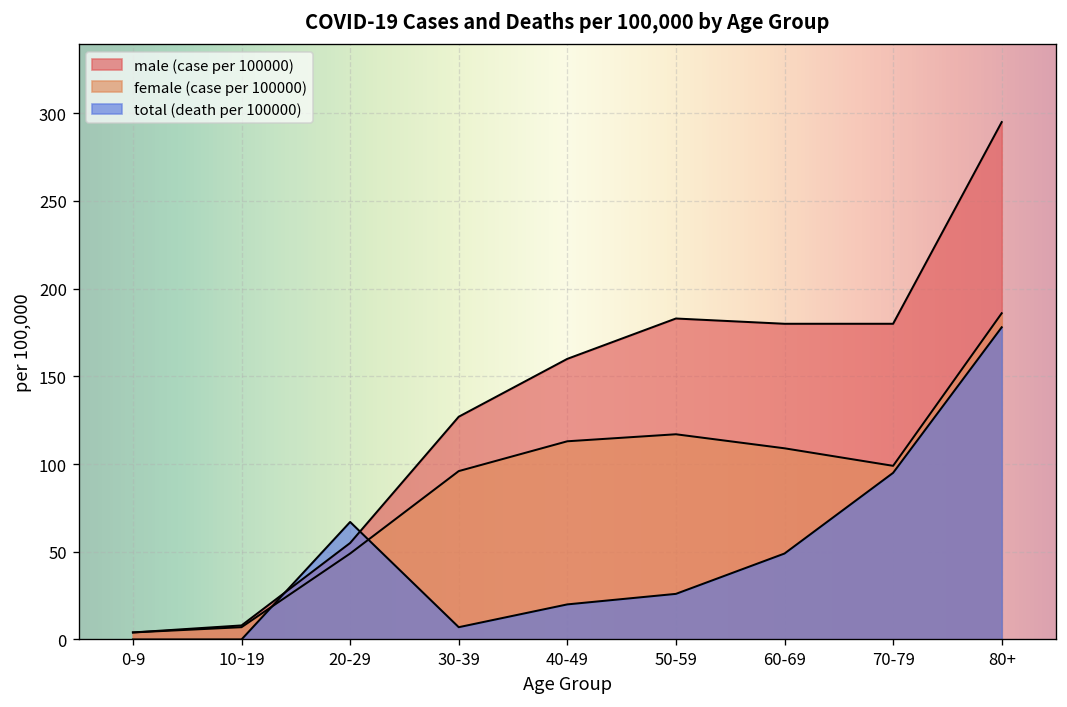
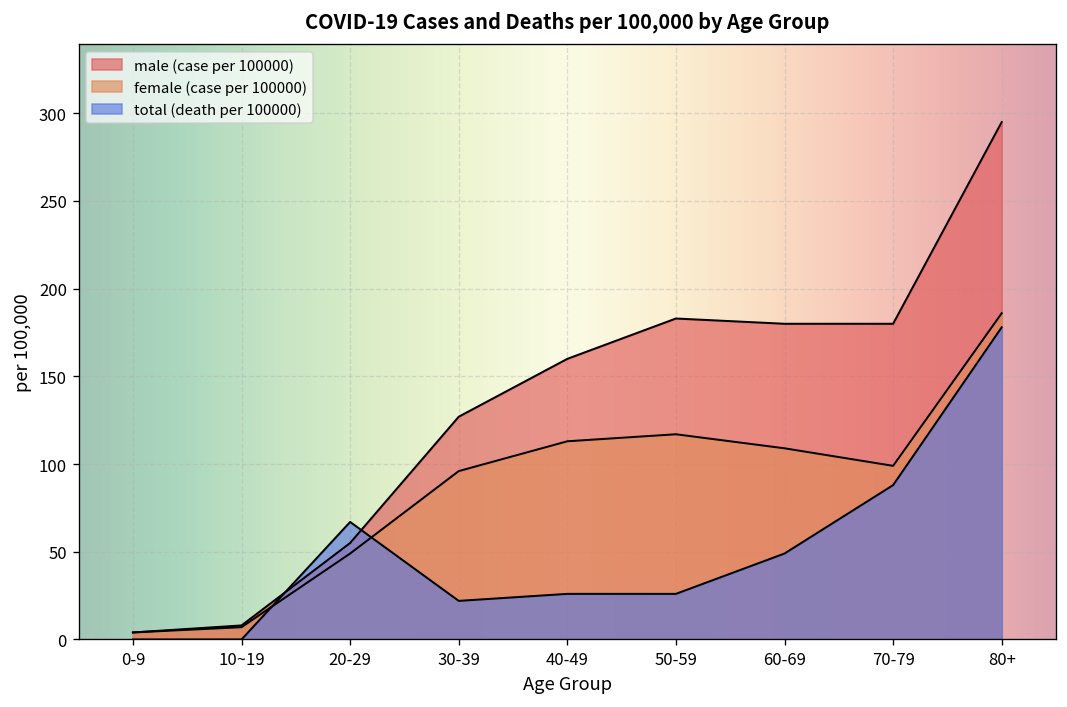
  {
    "total (death per 100000)": {
      "0-9": 0,
      "10~19": 0,
      "20-29": 67,
-     "30-39": 7,
-     "40-49": 20,
+     "30-39": 22,
+     "40-49": 26,
      "50-59": 26,
      "60-69": 49,
-     "70-79": 95,
+     "70-79": 88,
      "80+": 178
    }
  }
